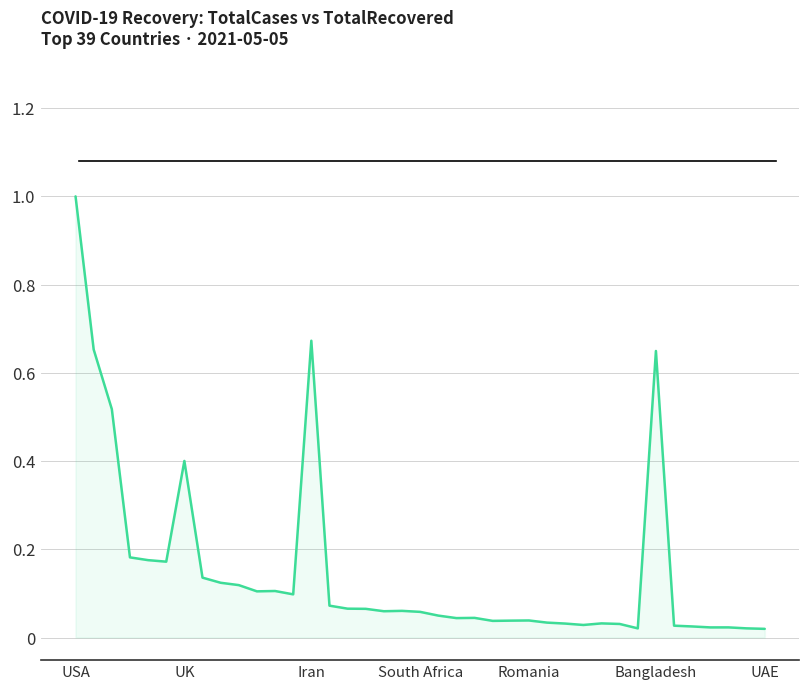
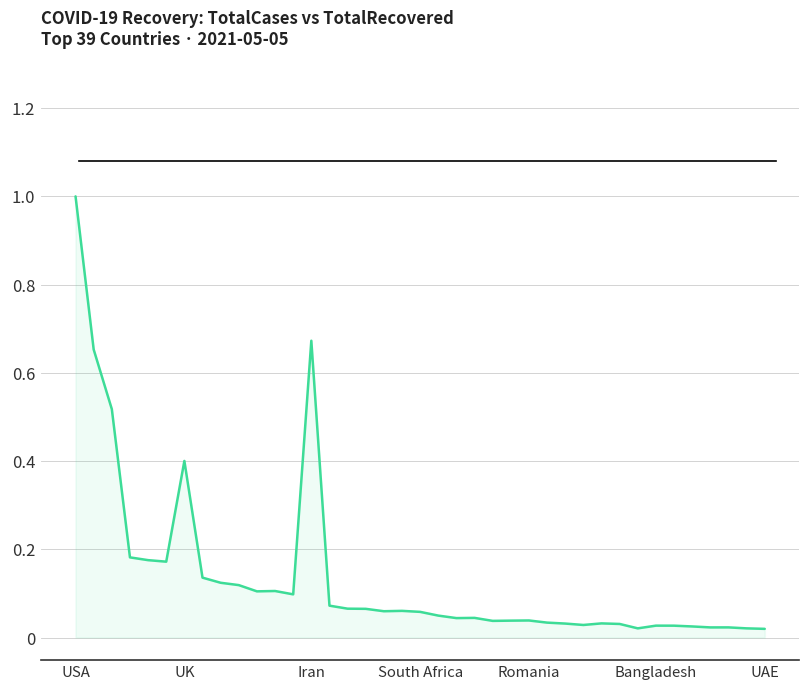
  {
    "USA": 1.00,
    "UK": 0.40,
    "Iran": 0.67,
    "South Africa": 0.06,
    "Romania": 0.04,
-   "Bangladesh": 0.65,
+   "Bangladesh": 0.03,
    "UAE": 0.02
  }
